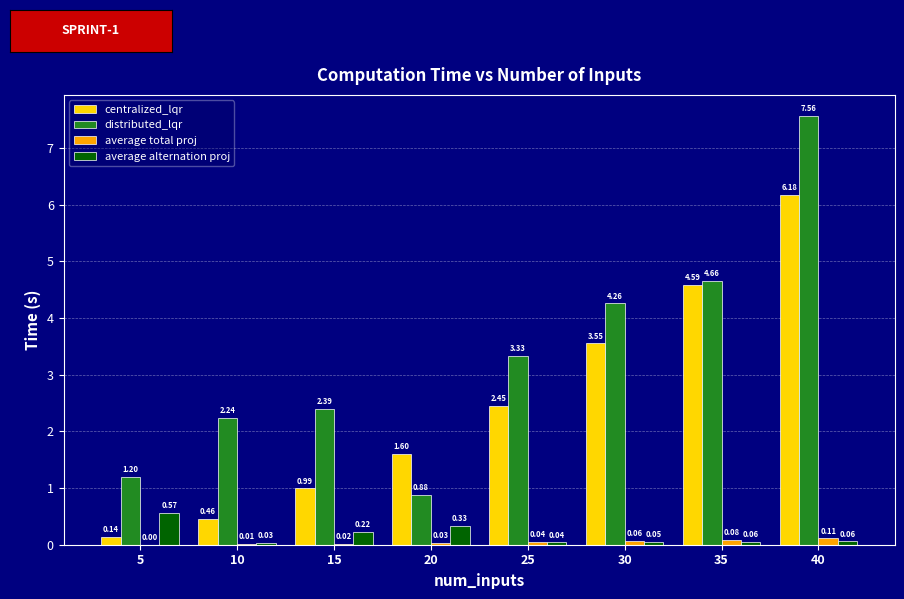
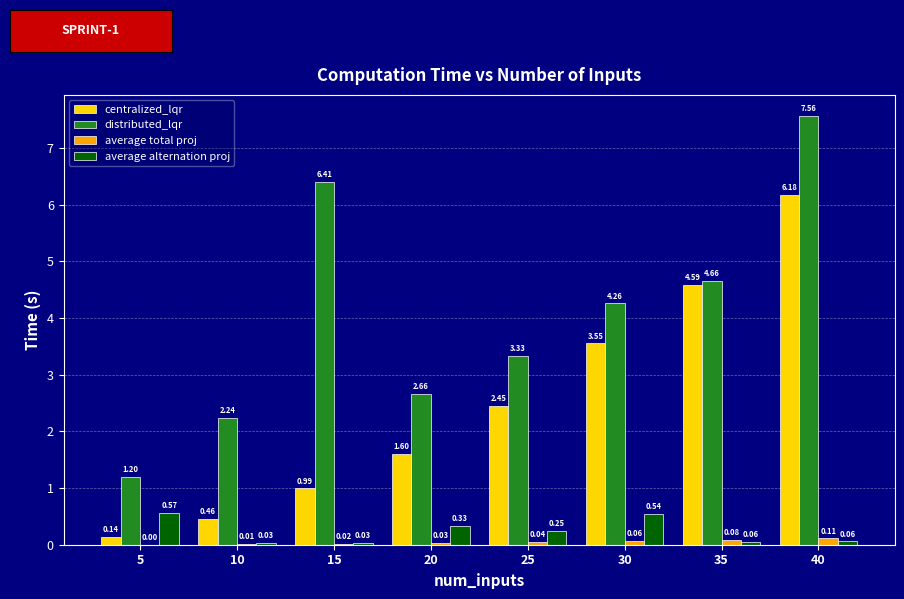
  {
    "distributed_lqr": {
      "5": 1.20,
      "10": 2.24,
-     "15": 2.39,
-     "20": 0.88,
+     "15": 6.41,
+     "20": 2.66,
      "25": 3.33,
      "30": 4.26,
      "35": 4.66,
      "40": 7.56
    },
    "average alternation proj": {
      "5": 0.57,
      "10": 0.03,
-     "15": 0.22,
+     "15": 0.03,
      "20": 0.33,
-     "25": 0.04,
-     "30": 0.05,
+     "25": 0.25,
+     "30": 0.54,
      "35": 0.06,
      "40": 0.06
    }
  }
